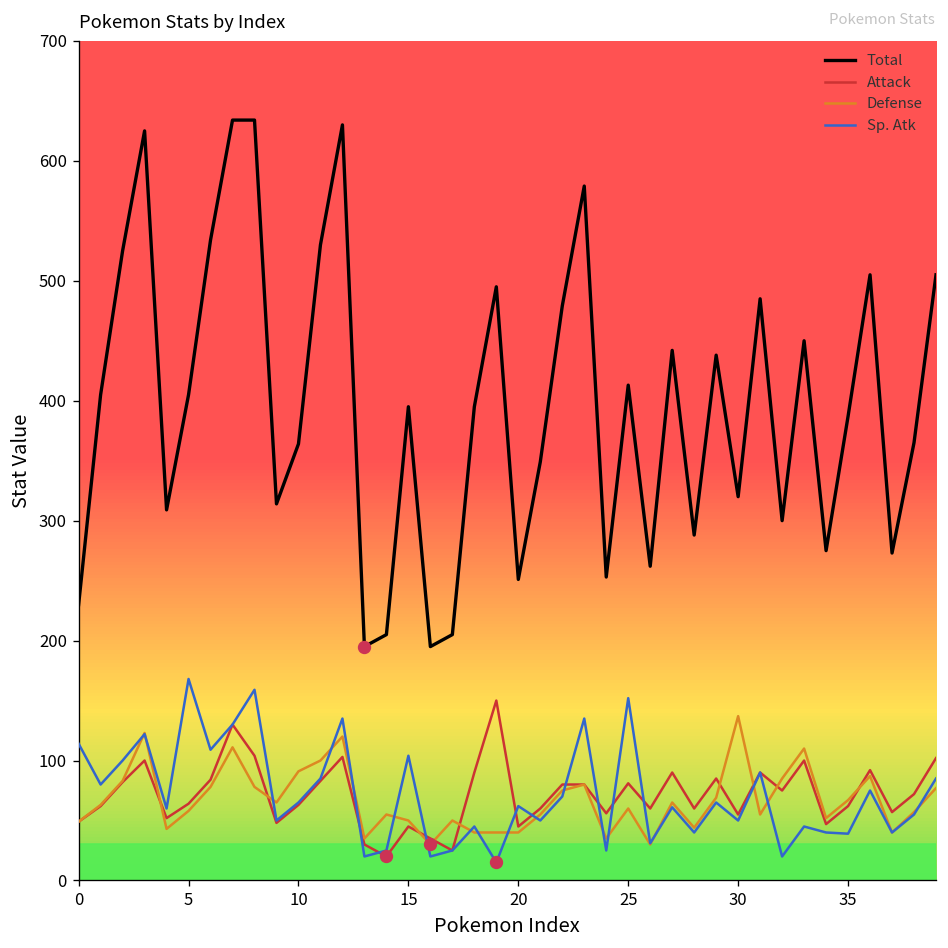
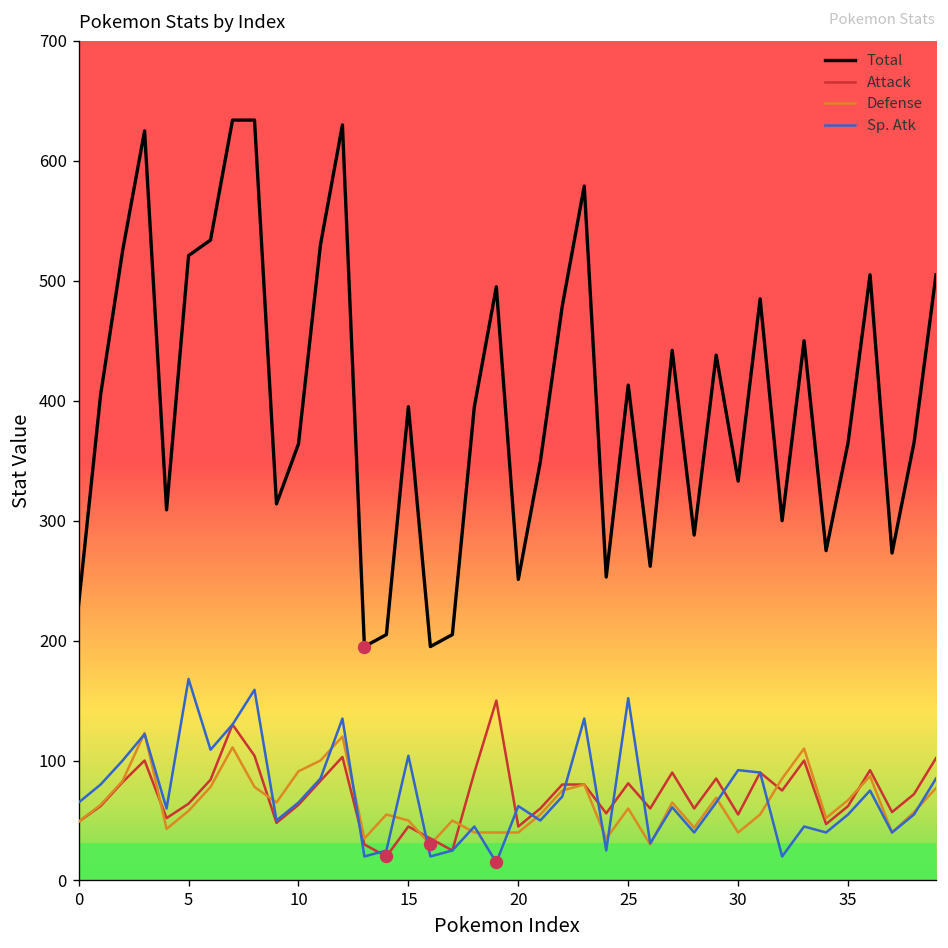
  {
    "Total": {
      "0": 230,
-     "5": 410,
+     "5": 520,
      "10": 360,
      "15": 400,
      "20": 250,
      "25": 410,
-     "30": 320,
-     "35": 390
+     "30": 330,
+     "35": 370
    },
    "Defense": {
      "5": 60,
      "10": 90,
      "15": 50,
      "20": 40,
      "25": 60,
-     "30": 140,
+     "30": 40,
      "35": 70
    },
    "Sp. Atk": {
-     "0": 110,
+     "0": 70,
      "5": 170,
      "15": 100,
      "20": 60,
      "25": 150,
-     "30": 50,
-     "35": 40
+     "30": 90,
+     "35": 60
    }
  }
